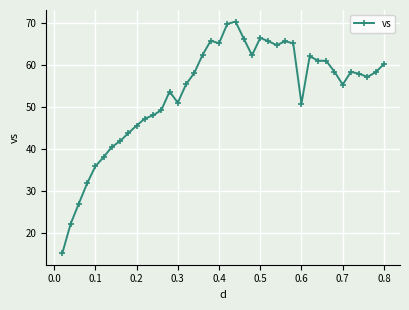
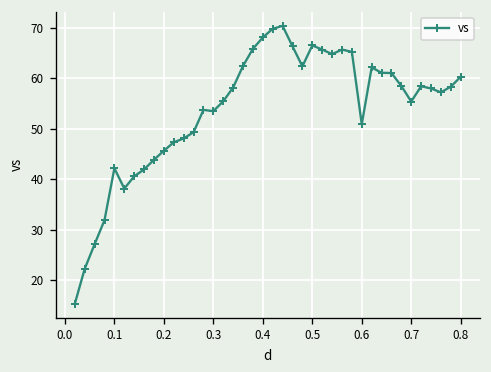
  {
-   "0.1": 36,
+   "0.1": 42,
    "0.2": 46,
-   "0.3": 51,
-   "0.4": 65,
+   "0.3": 53,
+   "0.4": 68,
    "0.5": 66,
    "0.6": 51,
    "0.7": 55,
    "0.8": 60
  }
